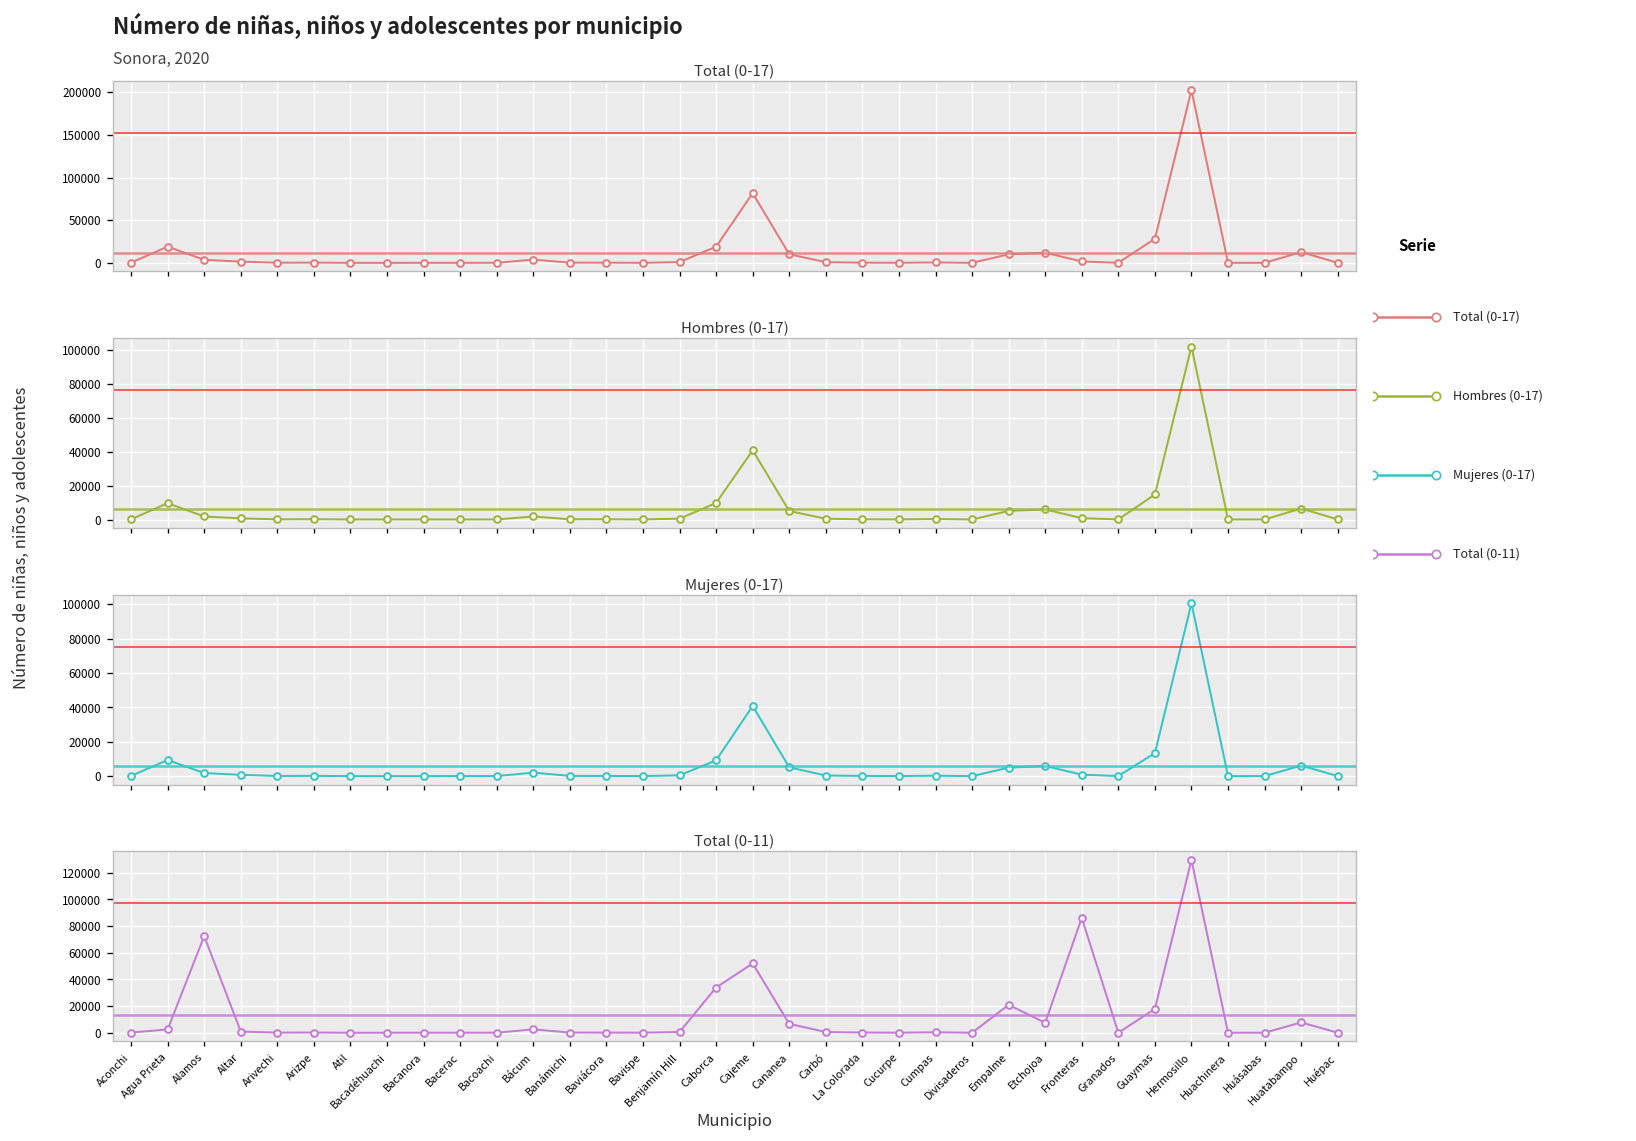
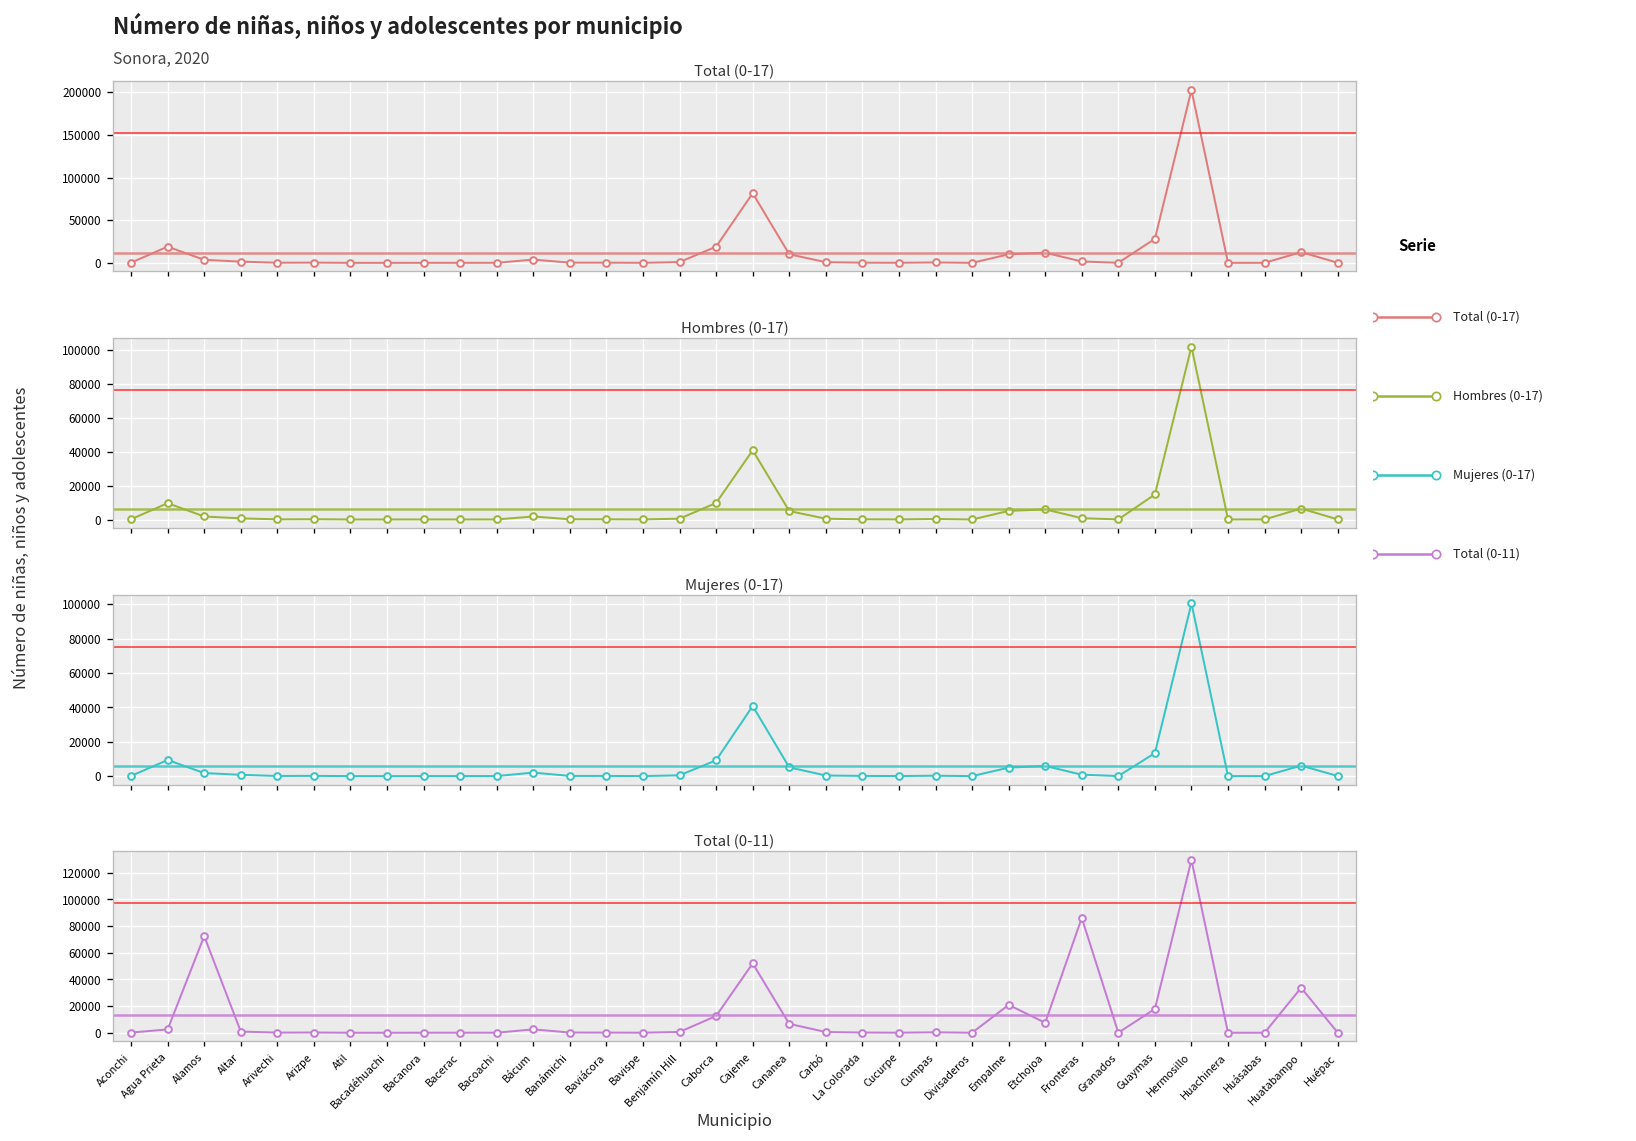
  {
    "Total (0-11)": {
      "Aconchi": 0,
      "Agua Prieta": 3000,
      "Alamos": 73000,
      "Altar": 1000,
      "Arivechi": 0,
      "Arizpe": 0,
      "Atil": 0,
      "Bacadéhuachi": 0,
      "Bacanora": 0,
      "Bacerac": 0,
      "Bacoachi": 0,
      "Bácum": 3000,
      "Banámichi": 0,
      "Baviácora": 0,
      "Bavispe": 0,
      "Benjamín Hill": 1000,
-     "Caborca": 34000,
+     "Caborca": 13000,
      "Cajeme": 52000,
      "Cananea": 7000,
      "Carbó": 1000,
      "La Colorada": 0,
      "Cucurpe": 0,
      "Cumpas": 0,
      "Divisaderos": 0,
      "Empalme": 21000,
      "Etchojoa": 8000,
      "Fronteras": 86000,
      "Granados": 0,
      "Guaymas": 18000,
      "Hermosillo": 130000,
      "Huachinera": 0,
      "Huásabas": 0,
-     "Huatabampo": 8000,
+     "Huatabampo": 34000,
      "Huépac": 0
    }
  }
